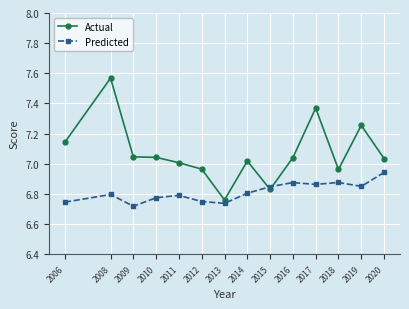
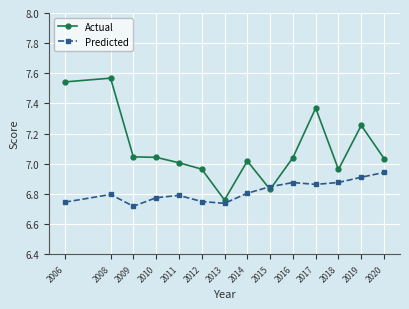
  {
    "Actual": {
-     "2006": 7.14,
+     "2006": 7.54,
      "2008": 7.57,
      "2009": 7.05,
      "2010": 7.04,
      "2011": 7.01,
      "2012": 6.96,
      "2013": 6.76,
      "2014": 7.02,
      "2015": 6.83,
      "2016": 7.04,
      "2017": 7.37,
      "2018": 6.96,
      "2019": 7.25,
      "2020": 7.03
    },
    "Predicted": {
      "2006": 6.75,
      "2008": 6.80,
      "2009": 6.72,
      "2010": 6.77,
      "2011": 6.79,
      "2012": 6.75,
      "2013": 6.74,
      "2014": 6.80,
      "2015": 6.85,
      "2016": 6.88,
      "2017": 6.86,
      "2018": 6.88,
-     "2019": 6.85,
+     "2019": 6.91,
      "2020": 6.94
    }
  }
